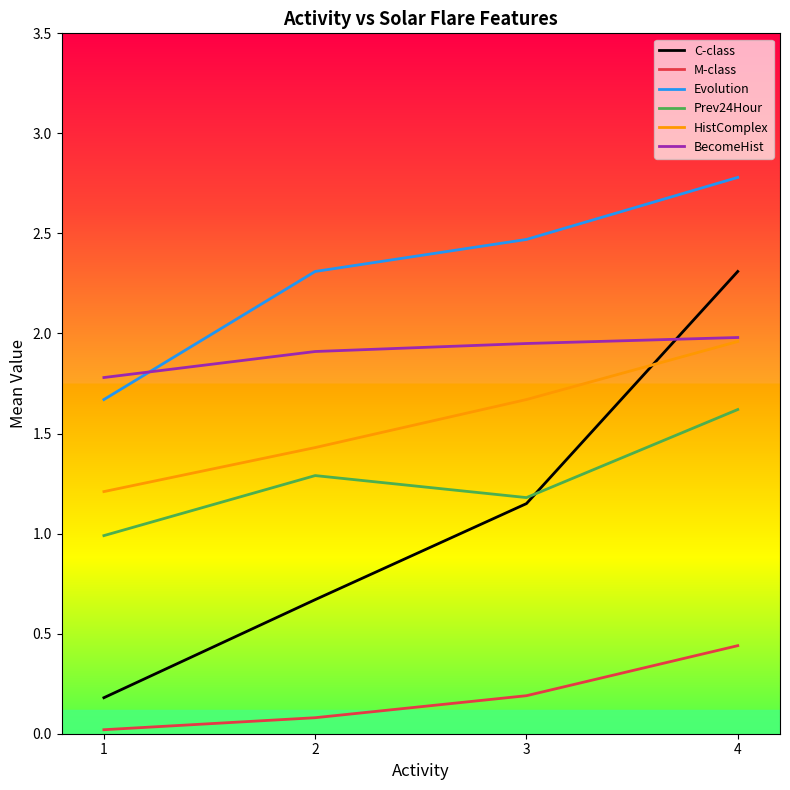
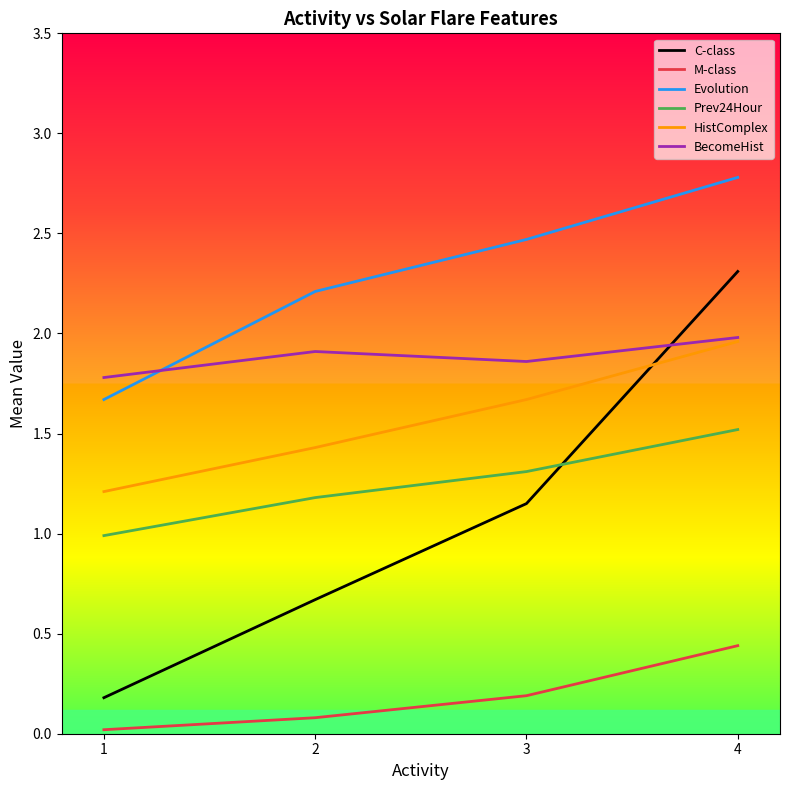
  {
    "C-class": {
      "1": 0.18,
      "2": 0.67,
      "3": 1.15,
      "4": 2.31
    },
    "M-class": {
      "3": 0.19,
      "4": 0.44
    },
    "Evolution": {
      "1": 1.67,
-     "2": 2.31,
+     "2": 2.21,
      "3": 2.47,
      "4": 2.78
    },
    "Prev24Hour": {
      "1": 0.99,
-     "2": 1.29,
-     "3": 1.18,
-     "4": 1.62
+     "2": 1.18,
+     "3": 1.31,
+     "4": 1.52
    },
    "HistComplex": {
      "1": 1.21,
      "2": 1.43,
      "3": 1.67,
      "4": 1.96
    },
    "BecomeHist": {
      "1": 1.78,
      "2": 1.91,
-     "3": 1.95,
+     "3": 1.86,
      "4": 1.98
    }
  }
